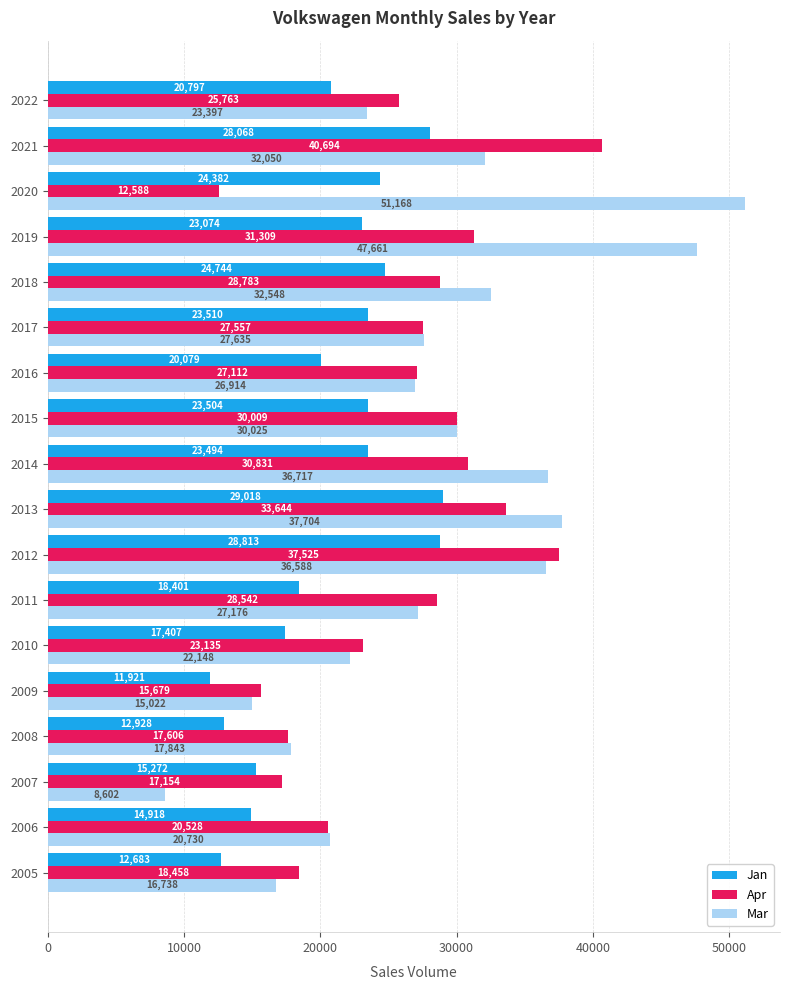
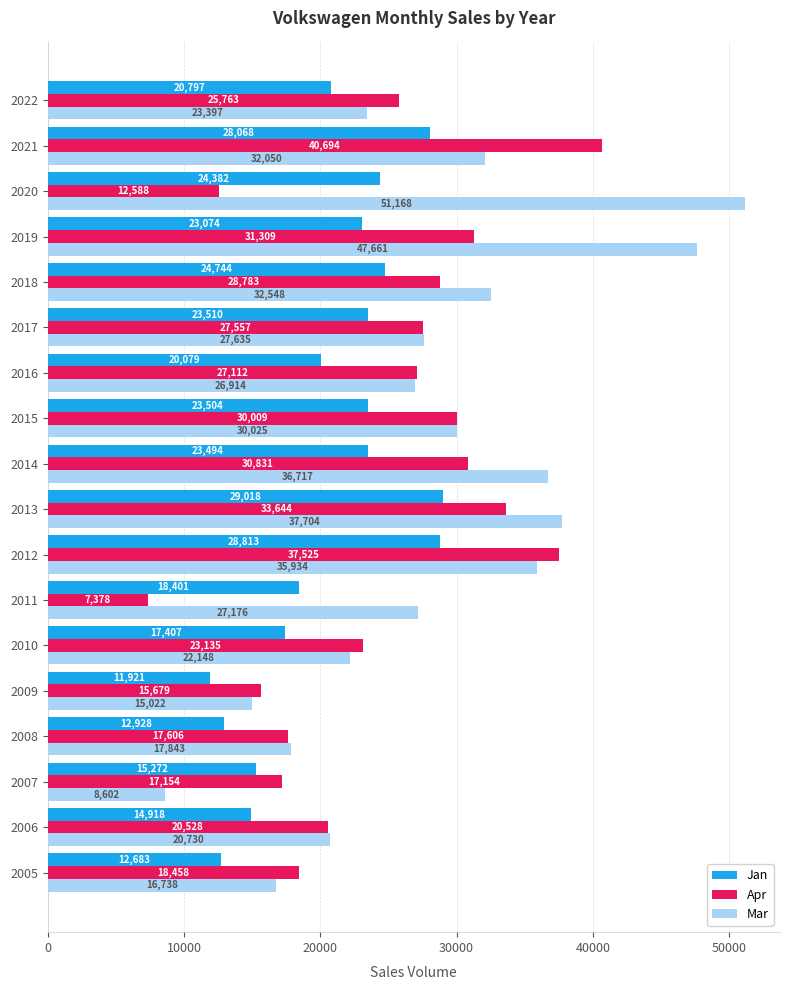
  {
    "Jan": {
      "2022": "20,797",
      "2021": "28,068",
      "2020": "24,382",
      "2019": "23,074",
      "2018": "24,744",
      "2017": "23,510",
      "2016": "20,079",
      "2015": "23,504",
      "2014": "23,494",
      "2013": "29,018",
      "2012": "28,813",
      "2011": "18,401",
      "2010": "17,407",
      "2009": "11,921",
      "2008": "12,928",
      "2007": "15,272",
      "2006": "14,918",
      "2005": "12,683"
    },
    "Apr": {
      "2022": "25,763",
      "2021": "40,694",
      "2020": "12,588",
      "2019": "31,309",
      "2018": "28,783",
      "2017": "27,557",
      "2016": "27,112",
      "2015": "30,009",
      "2014": "30,831",
      "2013": "33,644",
      "2012": "37,525",
-     "2011": "28,542",
+     "2011": "7,378",
      "2010": "23,135",
      "2009": "15,679",
      "2008": "17,606",
      "2007": "17,154",
      "2006": "20,528",
      "2005": "18,458"
    },
    "Mar": {
      "2022": "23,397",
      "2021": "32,050",
      "2020": "51,168",
      "2019": "47,661",
      "2018": "32,548",
      "2017": "27,635",
      "2016": "26,914",
      "2015": "30,025",
      "2014": "36,717",
      "2013": "37,704",
-     "2012": "36,588",
+     "2012": "35,934",
      "2011": "27,176",
      "2010": "22,148",
      "2009": "15,022",
      "2008": "17,843",
      "2007": "8,602",
      "2006": "20,730",
      "2005": "16,738"
    }
  }
